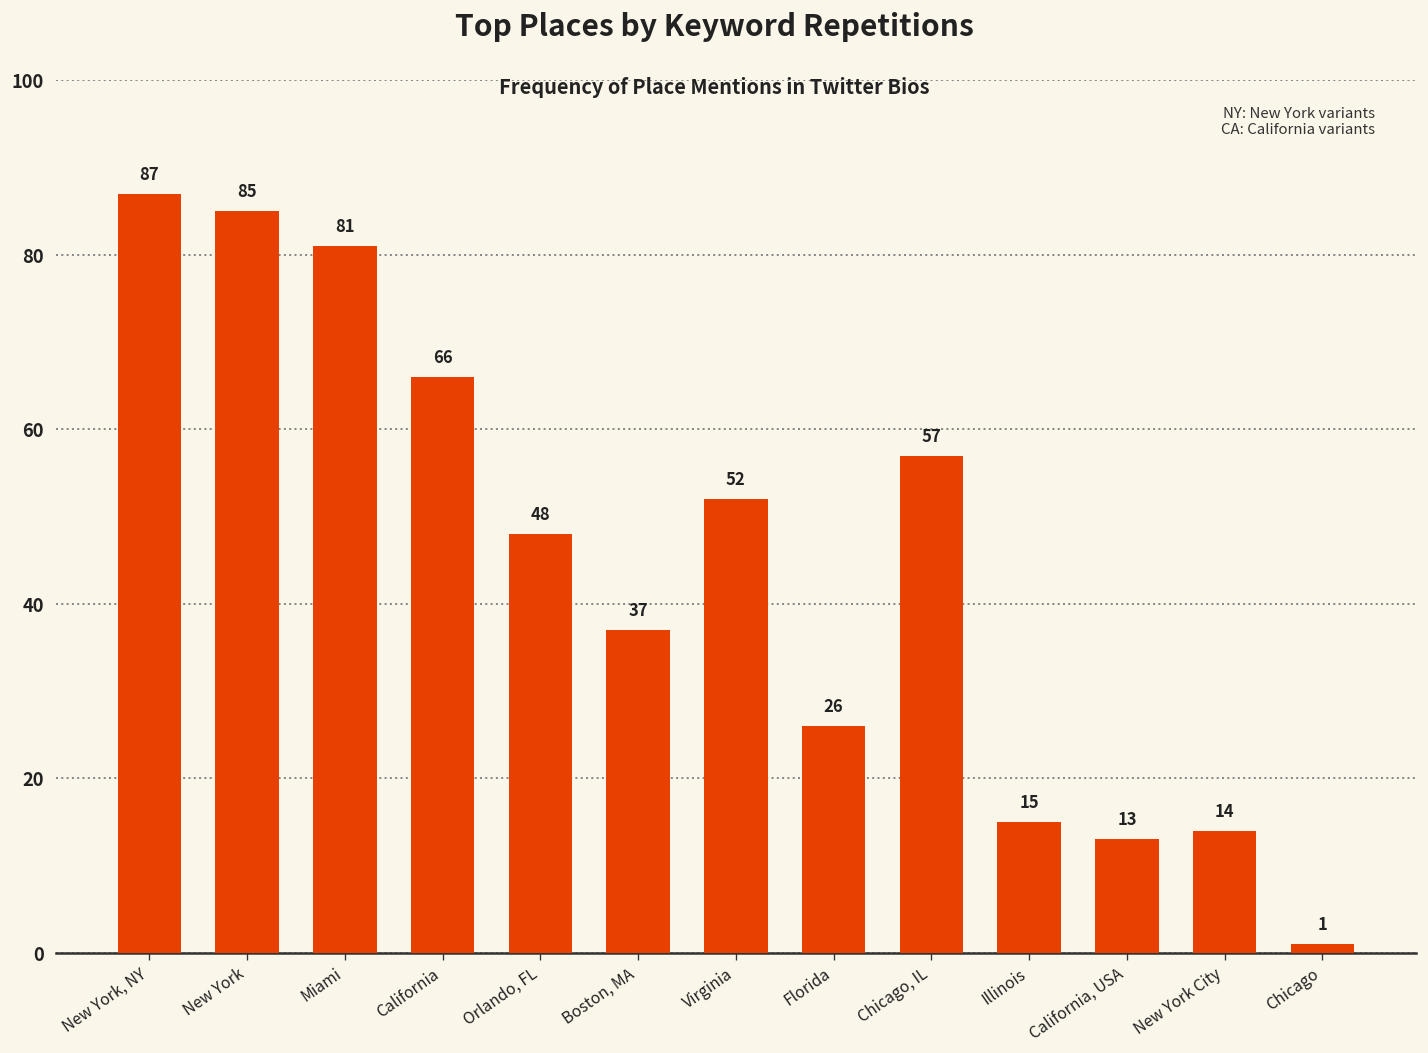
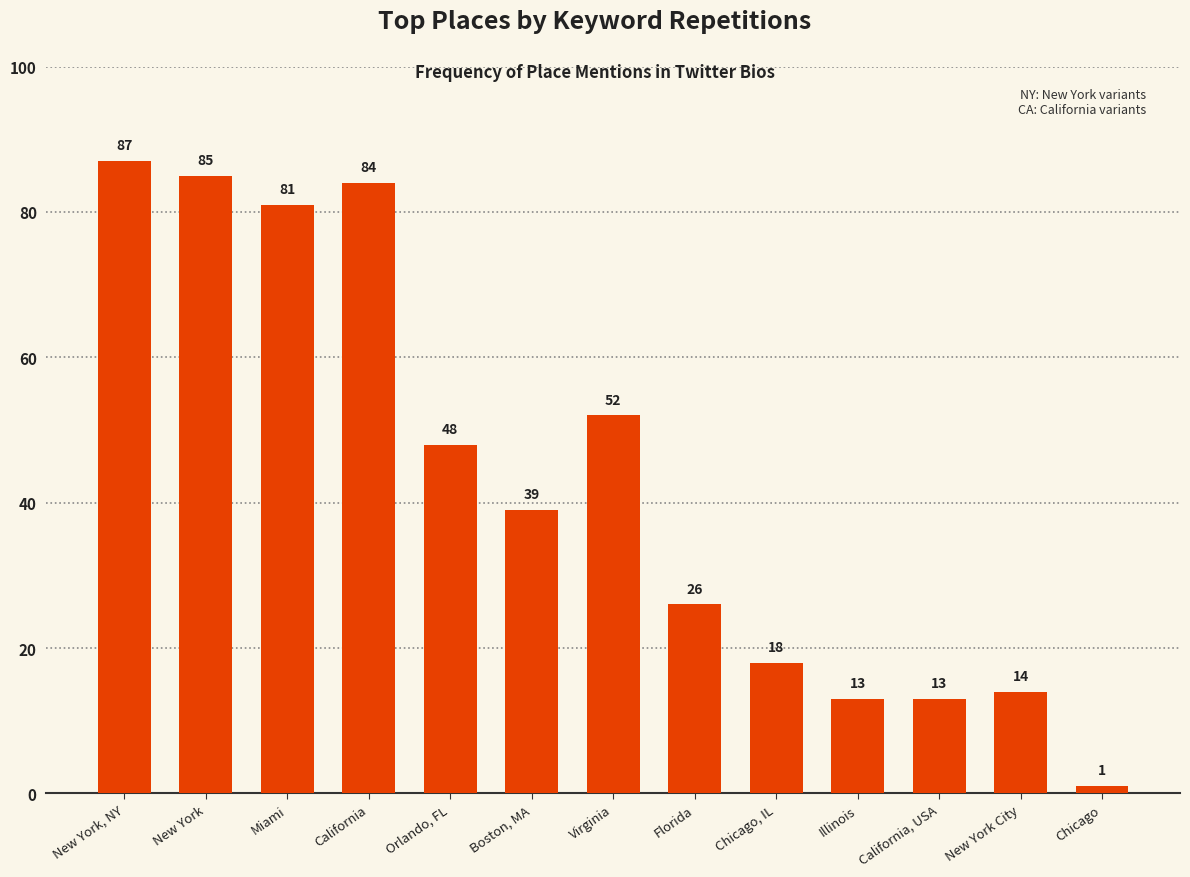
  {
    "New York, NY": 87,
    "New York": 85,
    "Miami": 81,
-   "California": 66,
+   "California": 84,
    "Orlando, FL": 48,
-   "Boston, MA": 37,
+   "Boston, MA": 39,
    "Virginia": 52,
    "Florida": 26,
-   "Chicago, IL": 57,
-   "Illinois": 15,
+   "Chicago, IL": 18,
+   "Illinois": 13,
    "California, USA": 13,
    "New York City": 14,
    "Chicago": 1
  }
